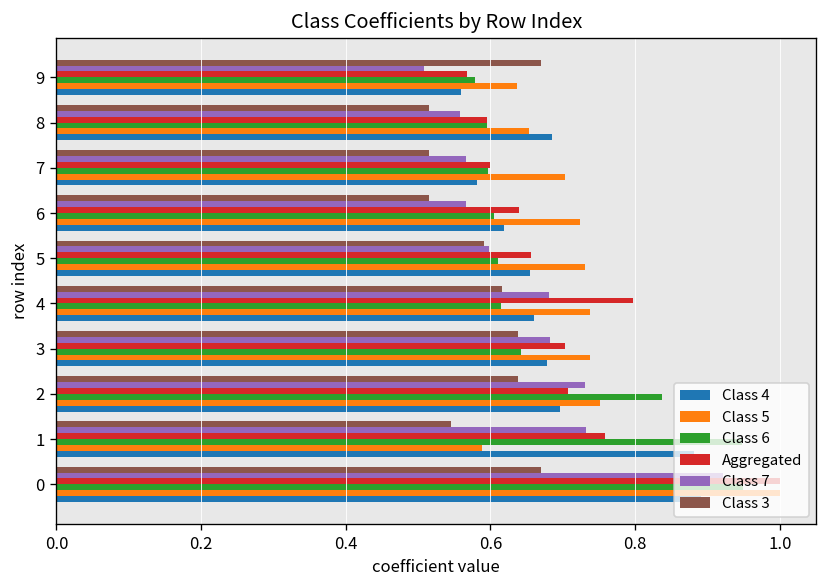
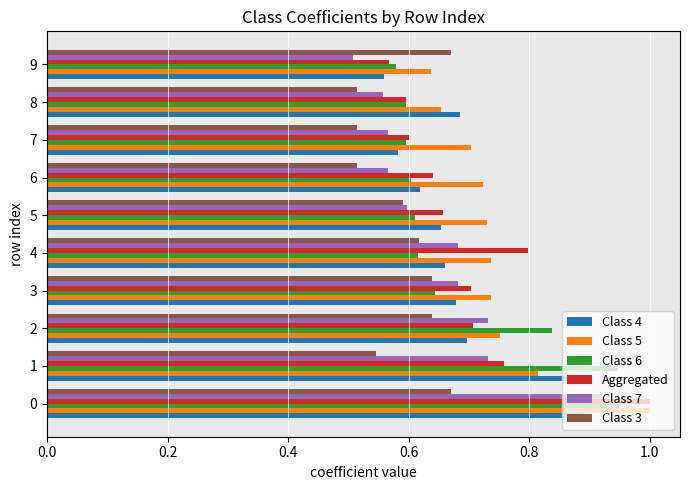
  {
    "Class 4": {
      "9": 0.56,
      "8": 0.68,
      "7": 0.58,
      "6": 0.62,
      "5": 0.65,
      "4": 0.66,
      "3": 0.68,
      "2": 0.70
    },
    "Class 5": {
      "9": 0.64,
      "8": 0.65,
      "7": 0.70,
      "6": 0.72,
      "5": 0.73,
      "4": 0.74,
      "3": 0.74,
      "2": 0.75,
-     "1": 0.59
+     "1": 0.81
    },
    "Class 6": {
      "9": 0.58,
      "8": 0.60,
      "7": 0.60,
      "6": 0.60,
      "5": 0.61,
      "4": 0.61,
      "3": 0.64,
      "2": 0.84
    },
    "Aggregated": {
      "9": 0.57,
      "8": 0.60,
      "7": 0.60,
      "6": 0.64,
      "5": 0.66,
      "4": 0.80,
      "3": 0.70,
      "2": 0.71,
      "1": 0.76
    },
    "Class 7": {
      "9": 0.51,
      "8": 0.56,
      "7": 0.57,
      "6": 0.57,
      "5": 0.60,
      "4": 0.68,
      "3": 0.68,
      "2": 0.73,
      "1": 0.73
    },
    "Class 3": {
      "9": 0.67,
      "8": 0.51,
      "7": 0.51,
      "6": 0.51,
      "5": 0.59,
      "4": 0.62,
      "3": 0.64,
      "2": 0.64,
      "1": 0.55,
      "0": 0.67
    }
  }
